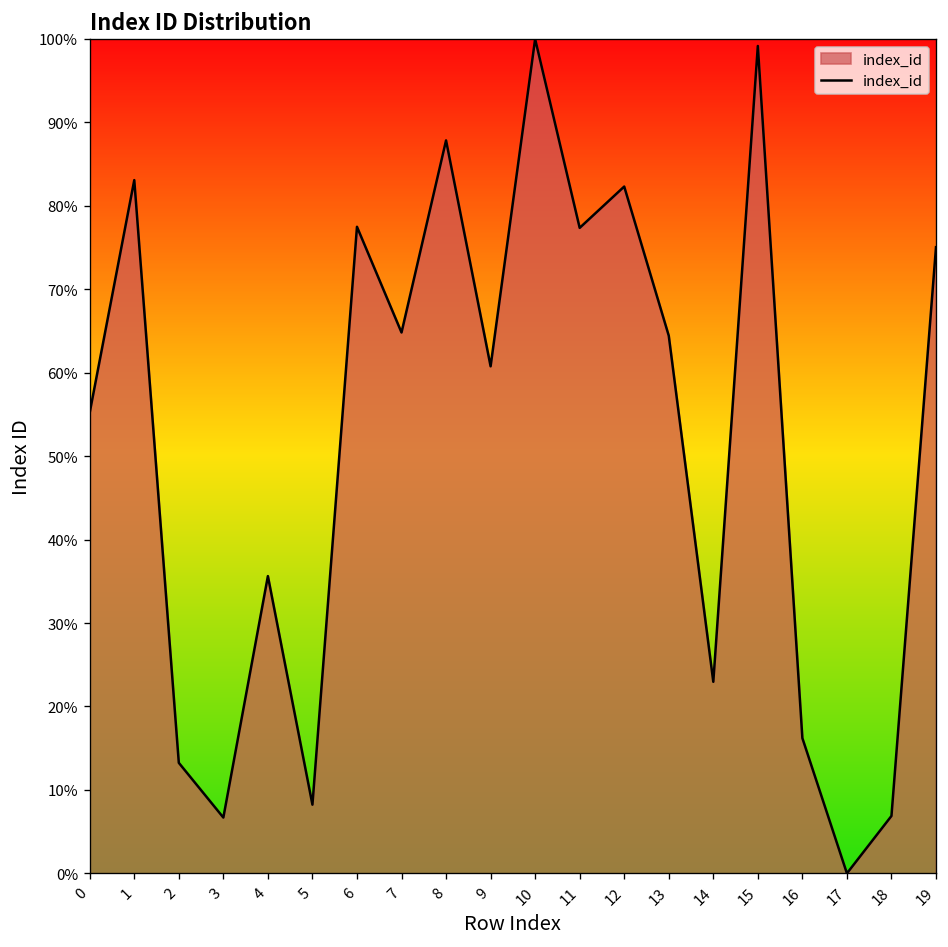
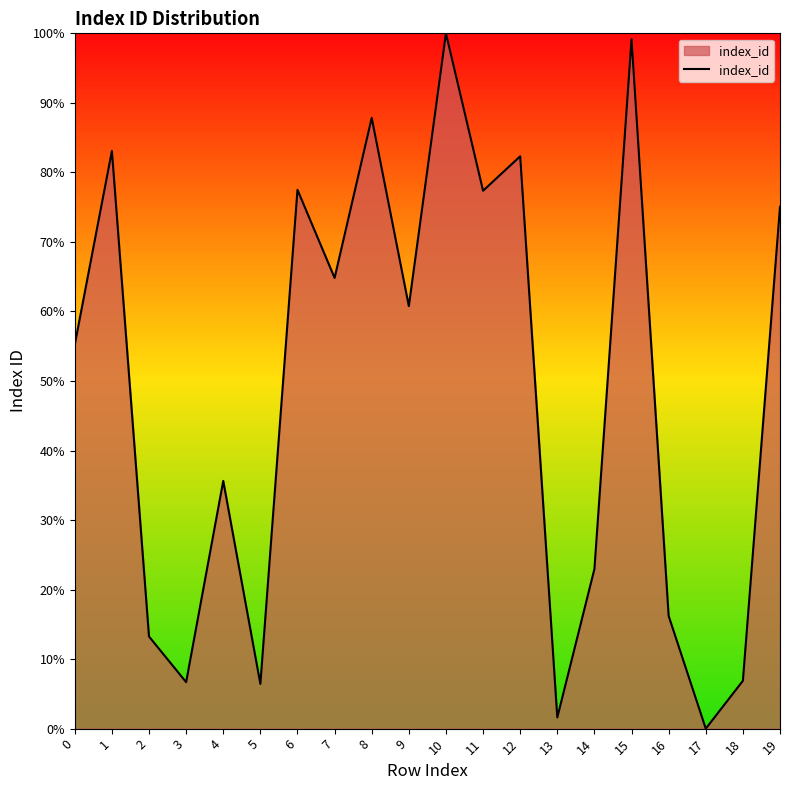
  {
    "0": "55%",
    "1": "83%",
    "2": "13%",
    "3": "7%",
    "4": "36%",
-   "5": "8%",
+   "5": "6%",
    "6": "77%",
    "7": "65%",
    "8": "88%",
    "9": "61%",
    "10": "100%",
    "11": "77%",
    "12": "82%",
-   "13": "64%",
+   "13": "2%",
    "14": "23%",
    "15": "99%",
    "16": "16%",
    "17": "0%",
    "18": "7%",
    "19": "75%"
  }
